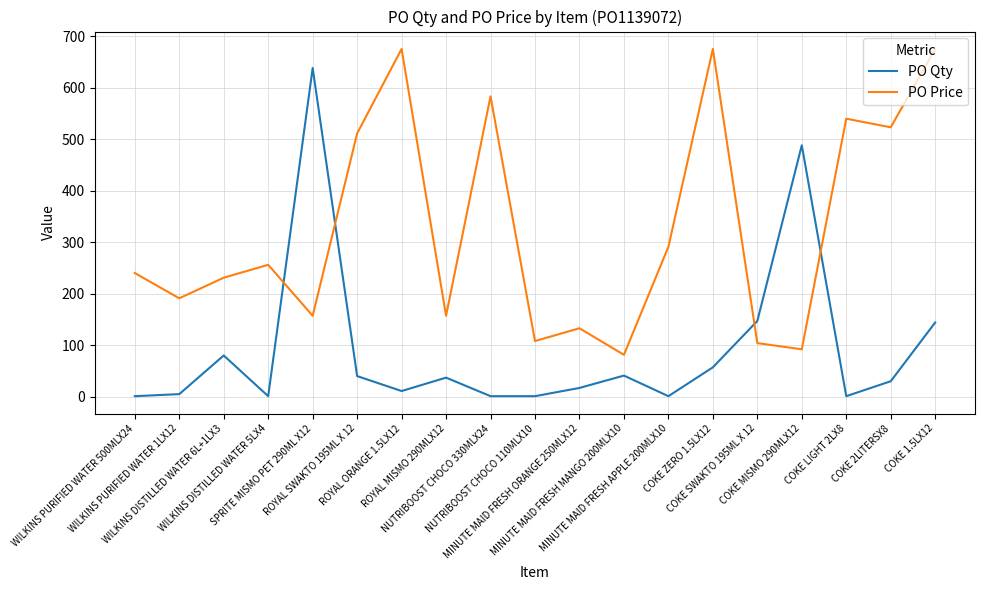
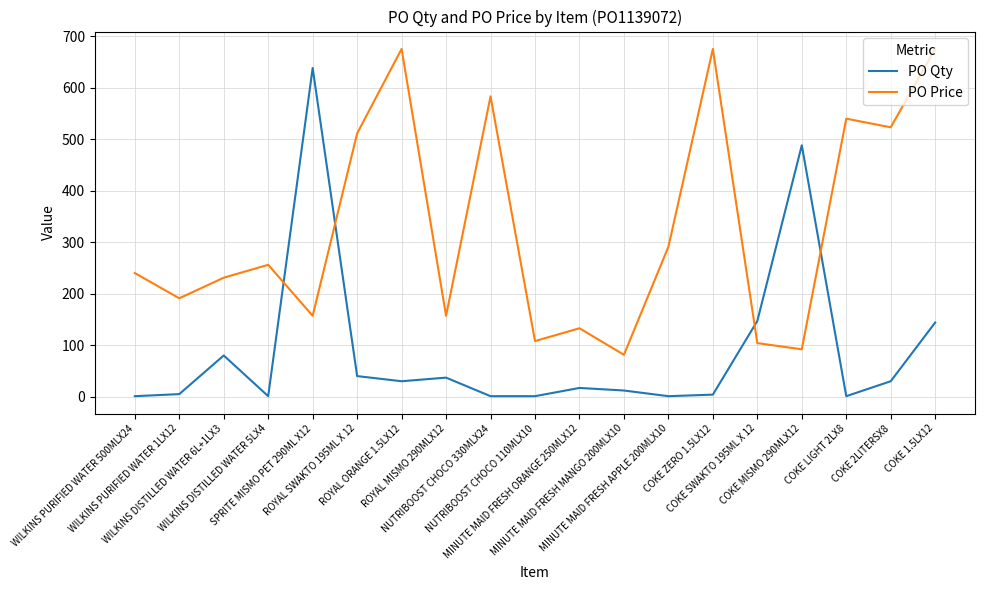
  {
    "PO Qty": {
      "WILKINS PURIFIED WATER 500MLX24": 0,
      "WILKINS PURIFIED WATER 1LX12": 10,
      "WILKINS DISTILLED WATER 6L+1LX3": 80,
      "WILKINS DISTILLED WATER 5LX4": 0,
      "SPRITE MISMO PET 290ML X12": 640,
      "ROYAL SWAKTO 195ML X 12": 40,
-     "ROYAL ORANGE 1.5LX12": 10,
+     "ROYAL ORANGE 1.5LX12": 30,
      "ROYAL MISMO 290MLX12": 40,
      "NUTRIBOOST CHOCO 330MLX24": 0,
      "NUTRIBOOST CHOCO 110MLX10": 0,
      "MINUTE MAID FRESH ORANGE 250MLX12": 20,
-     "MINUTE MAID FRESH MANGO 200MLX10": 40,
+     "MINUTE MAID FRESH MANGO 200MLX10": 10,
      "MINUTE MAID FRESH APPLE 200MLX10": 0,
-     "COKE ZERO 1.5LX12": 60,
+     "COKE ZERO 1.5LX12": 0,
      "COKE SWAKTO 195ML X 12": 150,
      "COKE MISMO 290MLX12": 490,
      "COKE LIGHT 2LX8": 0,
      "COKE 2LITERSX8": 30,
      "COKE 1.5LX12": 140
    },
    "PO Price": {
      "WILKINS PURIFIED WATER 500MLX24": 240,
      "WILKINS PURIFIED WATER 1LX12": 190,
      "WILKINS DISTILLED WATER 6L+1LX3": 230,
      "WILKINS DISTILLED WATER 5LX4": 260,
      "SPRITE MISMO PET 290ML X12": 160,
      "ROYAL SWAKTO 195ML X 12": 510,
      "ROYAL ORANGE 1.5LX12": 680,
      "ROYAL MISMO 290MLX12": 160,
      "NUTRIBOOST CHOCO 330MLX24": 580,
      "NUTRIBOOST CHOCO 110MLX10": 110,
      "MINUTE MAID FRESH ORANGE 250MLX12": 130,
      "MINUTE MAID FRESH MANGO 200MLX10": 80,
      "MINUTE MAID FRESH APPLE 200MLX10": 290,
      "COKE ZERO 1.5LX12": 680,
      "COKE SWAKTO 195ML X 12": 100,
      "COKE MISMO 290MLX12": 90,
      "COKE LIGHT 2LX8": 540,
      "COKE 2LITERSX8": 520
    }
  }
